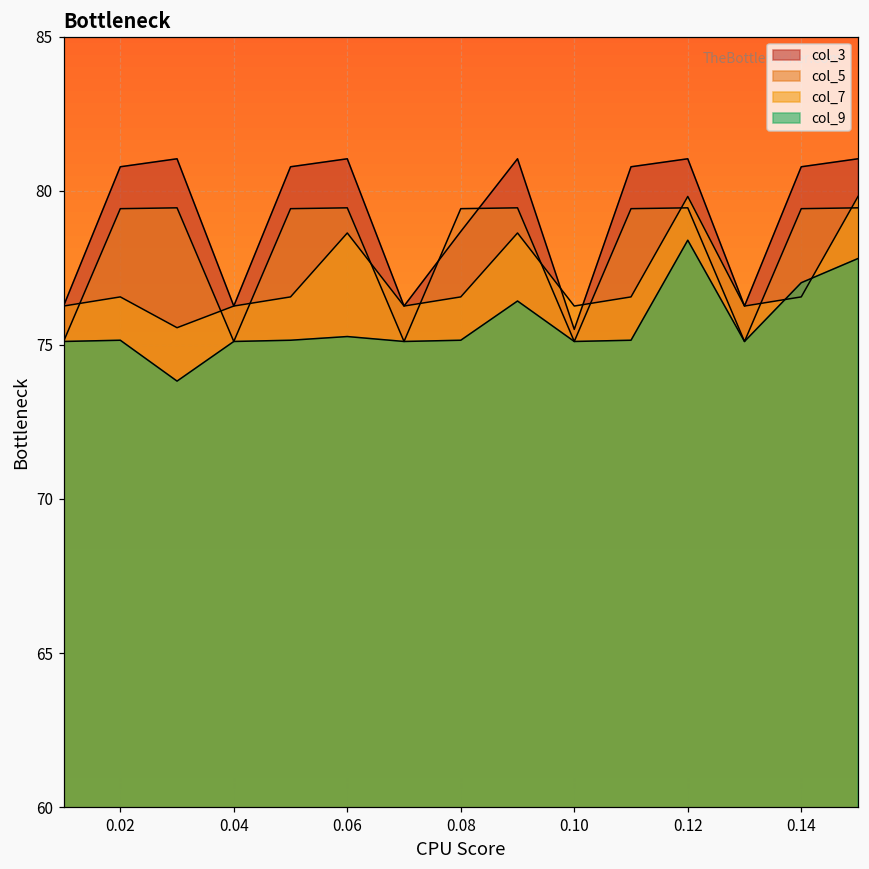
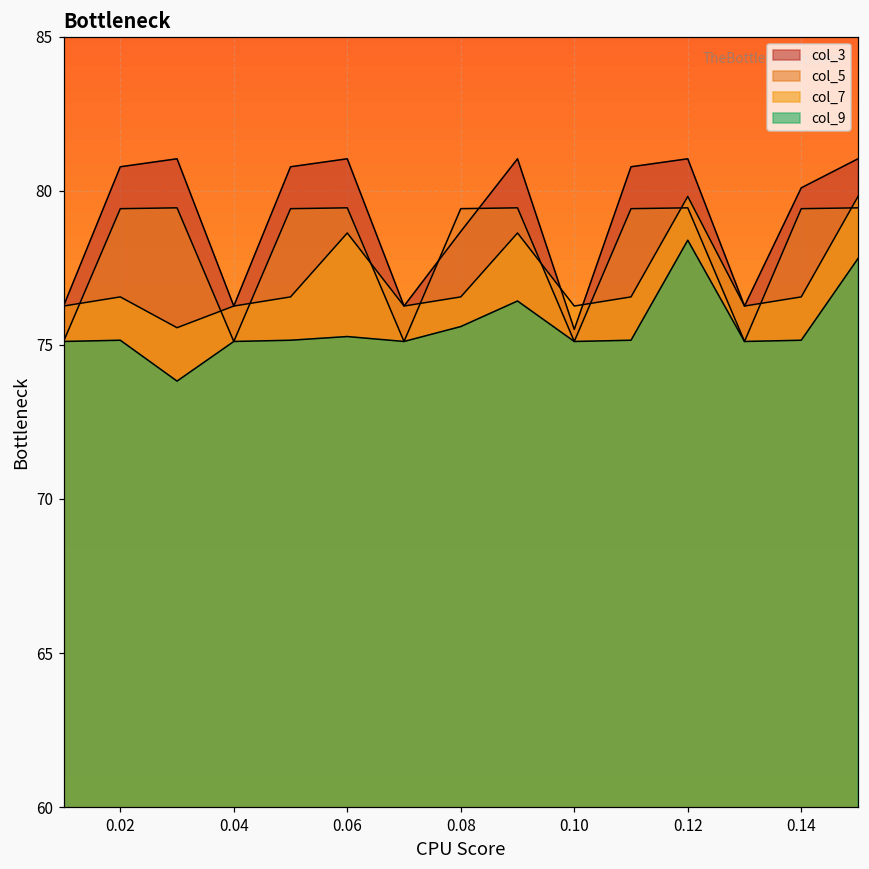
  {
    "col_3": {
      "0.02": 80.8,
      "0.06": 81.0,
      "0.08": 78.7,
      "0.10": 75.5,
      "0.12": 81.0,
-     "0.14": 80.8
+     "0.14": 80.1
    },
    "col_9": {
      "0.02": 75.1,
      "0.06": 75.3,
-     "0.08": 75.1,
+     "0.08": 75.6,
      "0.12": 78.4,
-     "0.14": 77.0
+     "0.14": 75.1
    }
  }
